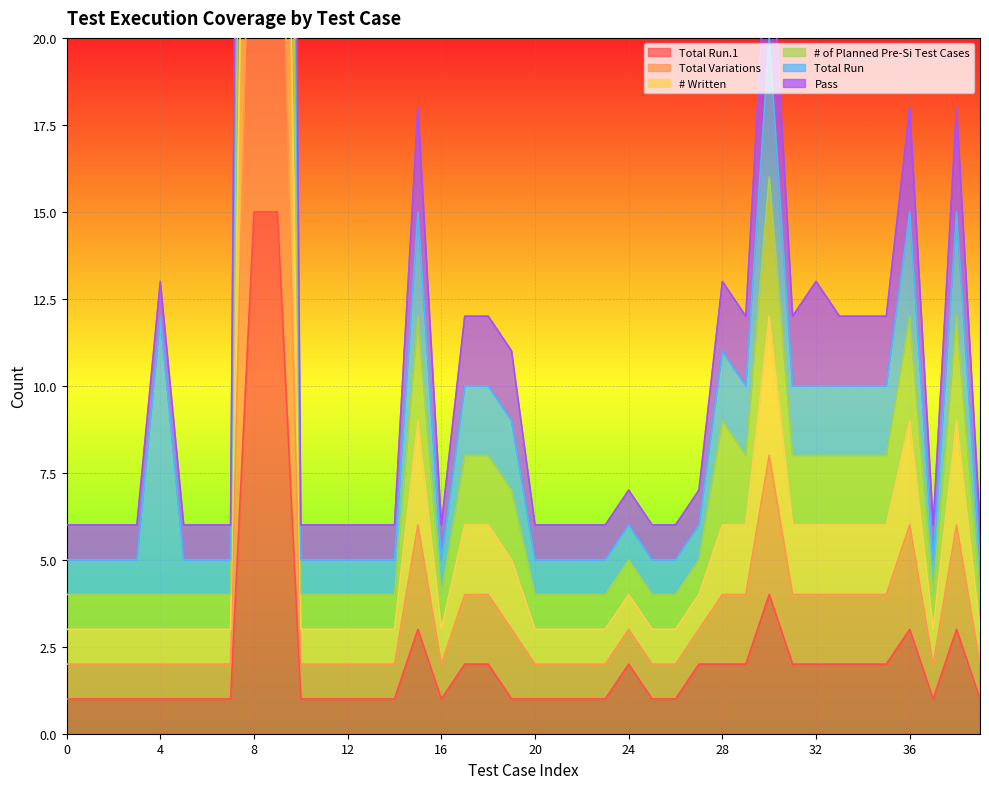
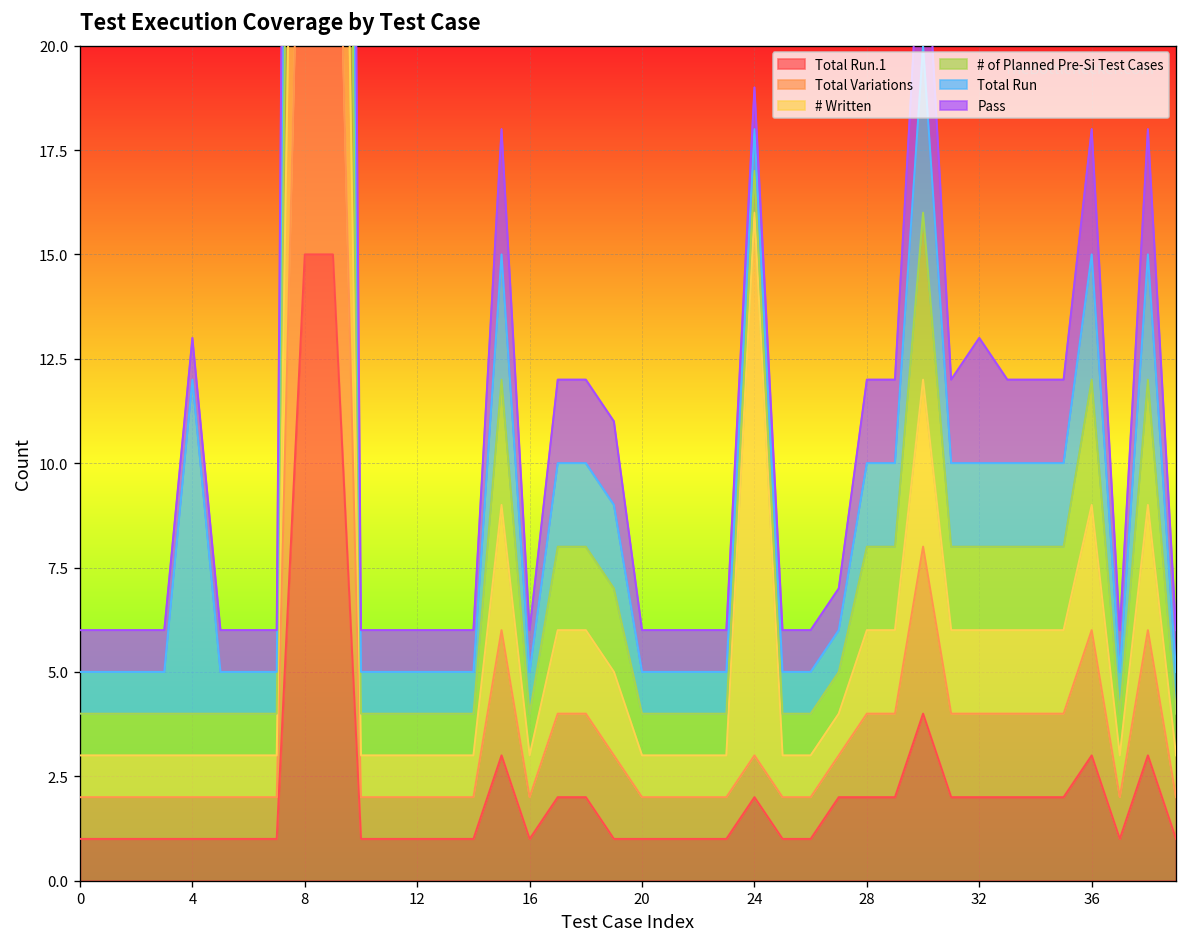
  {
    "Total Run.1": {
      "0": 1,
      "4": 1,
      "8": 15,
      "12": 1,
      "16": 1,
      "20": 1,
      "24": 2,
      "28": 2,
      "32": 2,
      "36": 3
    },
    "Total Variations": {
      "0": 1,
      "4": 1,
      "12": 1,
      "16": 1,
      "20": 1,
      "24": 1,
      "28": 2,
      "32": 2,
      "36": 3
    },
    "# Written": {
      "0": 1,
      "4": 1,
      "12": 1,
      "16": 1,
      "20": 1,
-     "24": 1,
+     "24": 13,
      "28": 2,
      "32": 2,
      "36": 3
    },
    "# of Planned Pre-Si Test Cases": {
      "0": 1,
      "4": 1,
      "12": 1,
      "16": 1,
      "20": 1,
      "24": 1,
-     "28": 3,
+     "28": 2,
      "32": 2,
      "36": 3
    },
    "Total Run": {
      "0": 1,
      "4": 8,
      "12": 1,
      "16": 1,
      "20": 1,
      "24": 1,
      "28": 2,
      "32": 2,
      "36": 3
    },
    "Pass": {
      "0": 1,
      "4": 1,
      "12": 1,
      "16": 1,
      "20": 1,
      "24": 1,
      "28": 2,
      "32": 3,
      "36": 3
    }
  }
